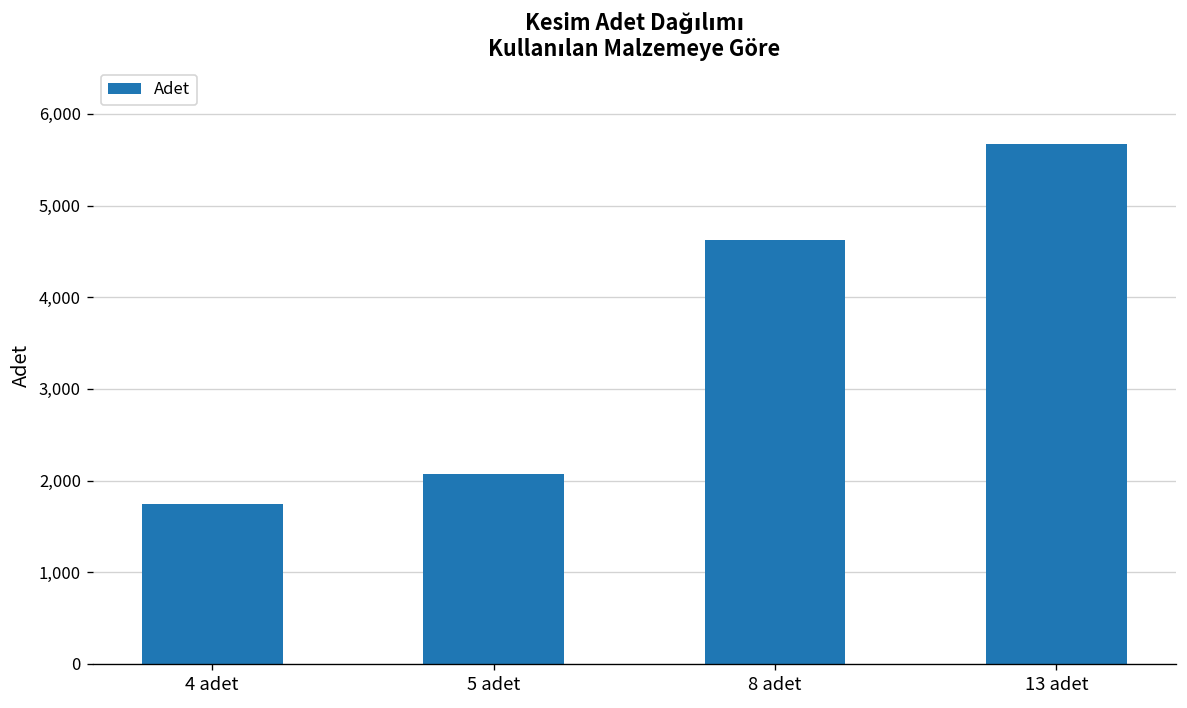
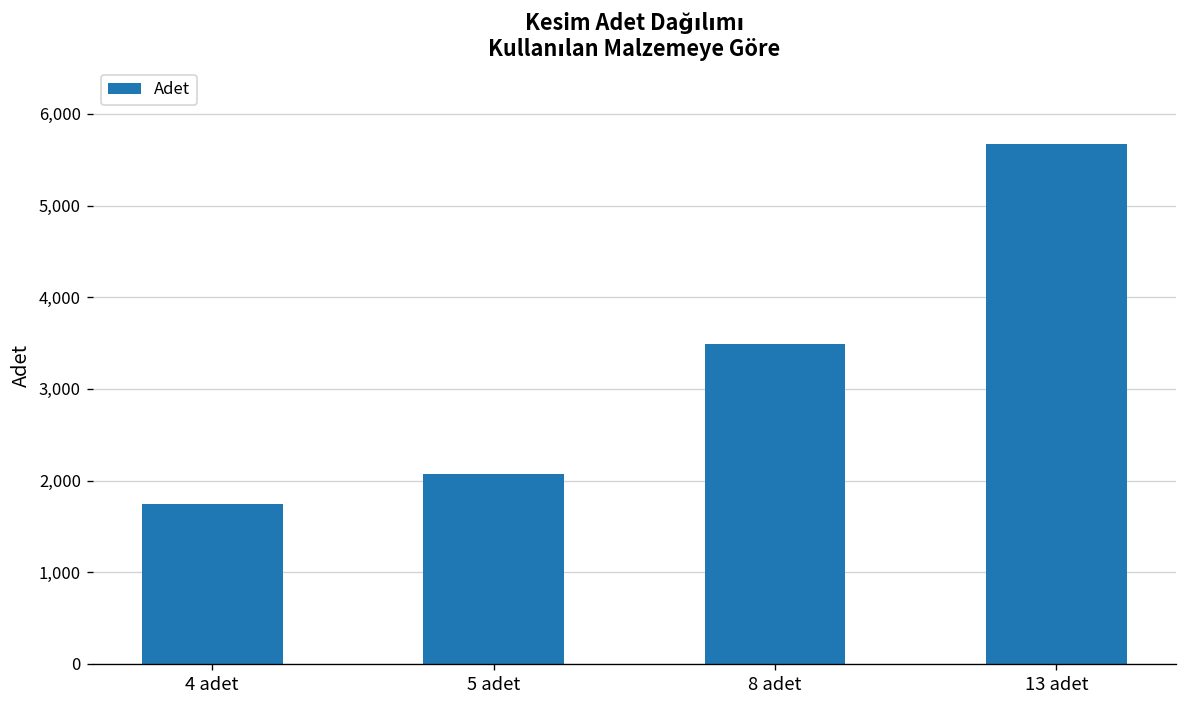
  {
    "4 adet": "1,700",
    "5 adet": "2,100",
-   "8 adet": "4,600",
+   "8 adet": "3,500",
    "13 adet": "5,700"
  }
